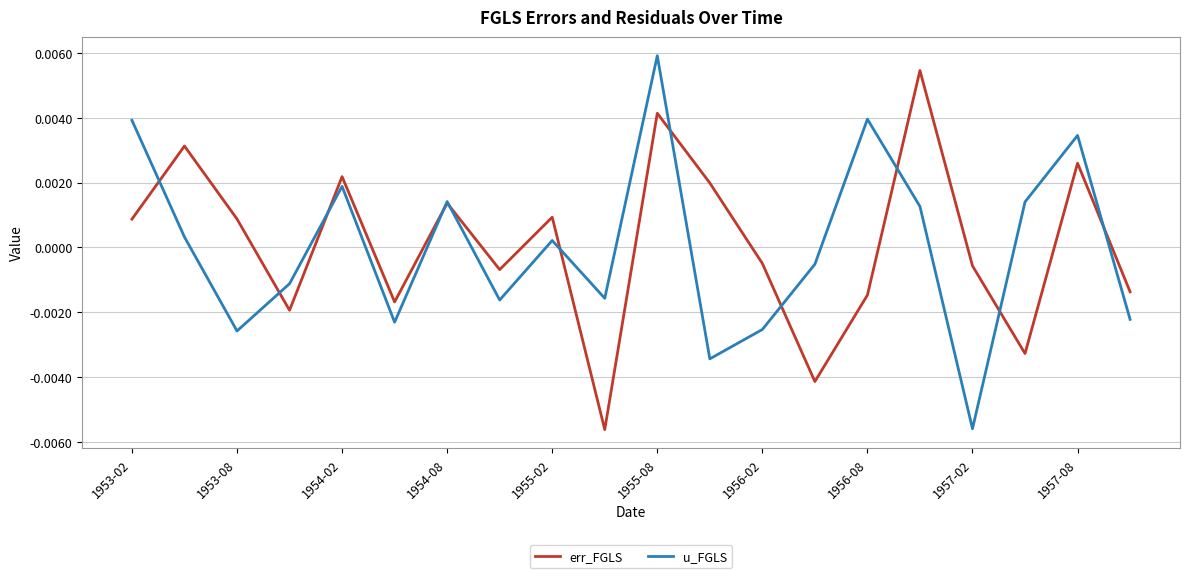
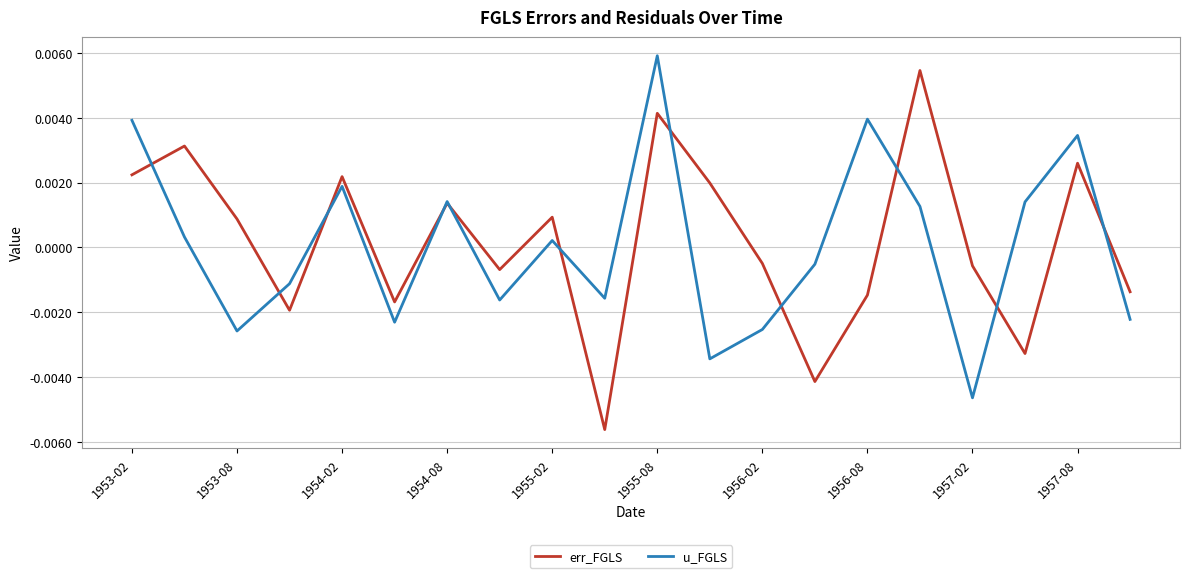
  {
    "err_FGLS": {
-     "1953-02": 0.0009,
+     "1953-02": 0.0022,
      "1953-08": 0.0009,
      "1954-02": 0.0022,
      "1955-02": 0.0009,
      "1955-08": 0.0041,
      "1956-02": -0.0005,
      "1956-08": -0.0015,
      "1957-02": -0.0006,
      "1957-08": 0.0026
    },
    "u_FGLS": {
      "1953-02": 0.0039,
      "1953-08": -0.0026,
      "1954-02": 0.0019,
      "1955-02": 0.0002,
      "1955-08": 0.0059,
      "1956-02": -0.0025,
      "1956-08": 0.0040,
-     "1957-02": -0.0056,
+     "1957-02": -0.0046,
      "1957-08": 0.0035
    }
  }
